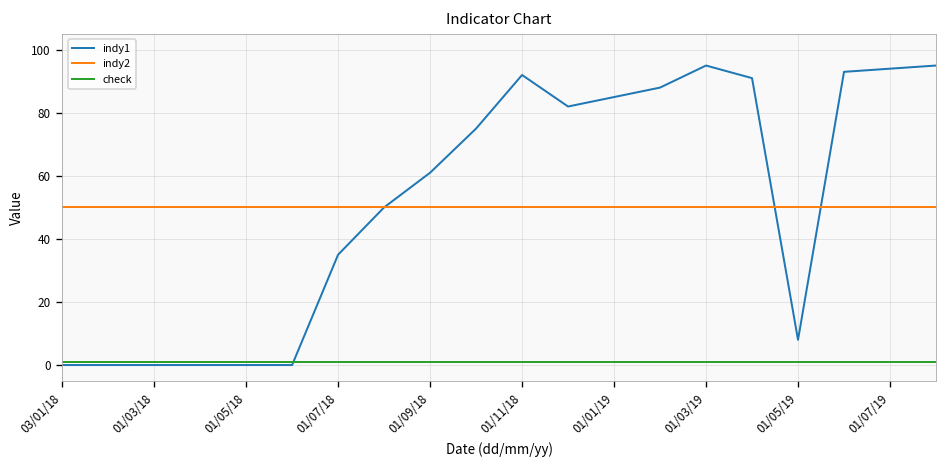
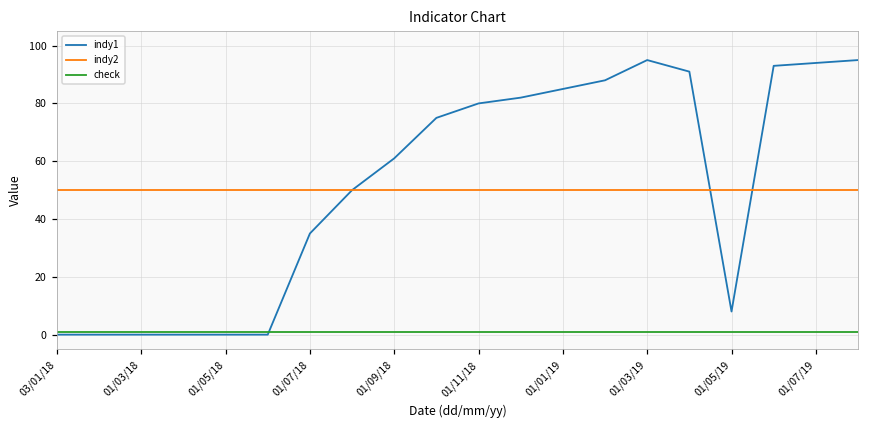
  {
    "indy1": {
      "03/01/18": 0,
      "01/03/18": 0,
      "01/05/18": 0,
      "01/07/18": 35,
      "01/09/18": 61,
-     "01/11/18": 92,
+     "01/11/18": 80,
      "01/01/19": 85,
      "01/03/19": 95,
      "01/05/19": 8,
      "01/07/19": 94
    },
    "indy2": {
      "03/01/18": 50,
      "01/03/18": 50,
      "01/05/18": 50,
      "01/07/18": 50,
      "01/09/18": 50,
      "01/11/18": 50,
      "01/01/19": 50,
      "01/03/19": 50,
      "01/05/19": 50,
      "01/07/19": 50
    },
    "check": {
      "03/01/18": 1,
      "01/03/18": 1,
      "01/05/18": 1,
      "01/07/18": 1,
      "01/09/18": 1,
      "01/11/18": 1,
      "01/01/19": 1,
      "01/03/19": 1,
      "01/05/19": 1,
      "01/07/19": 1
    }
  }
